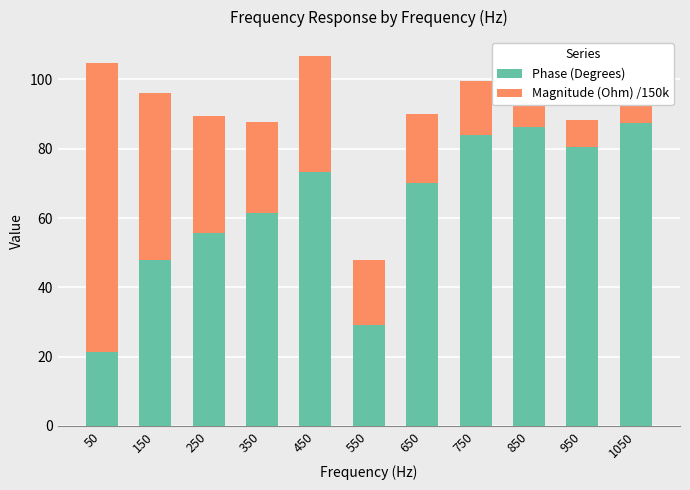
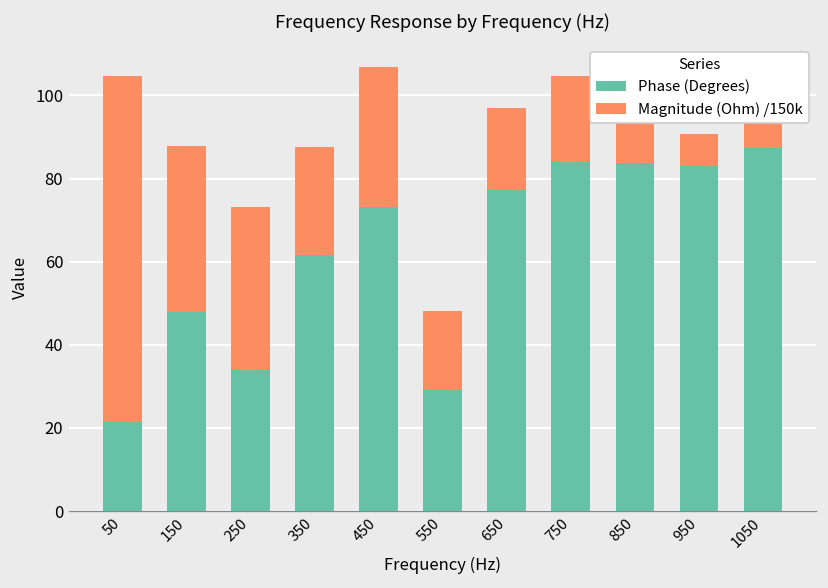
  {
    "Phase (Degrees)": {
      "50": 21,
      "150": 48,
-     "250": 56,
+     "250": 34,
      "350": 62,
      "450": 73,
      "550": 29,
-     "650": 70,
+     "650": 77,
      "750": 84,
-     "850": 86,
-     "950": 81,
+     "850": 84,
+     "950": 83,
      "1050": 87
    },
    "Magnitude (Ohm) /150k": {
      "50": 83,
-     "150": 48,
-     "250": 34,
+     "150": 40,
+     "250": 39,
      "350": 26,
      "450": 34,
      "550": 19,
      "650": 20,
-     "750": 16,
+     "750": 21,
      "950": 8
    }
  }
